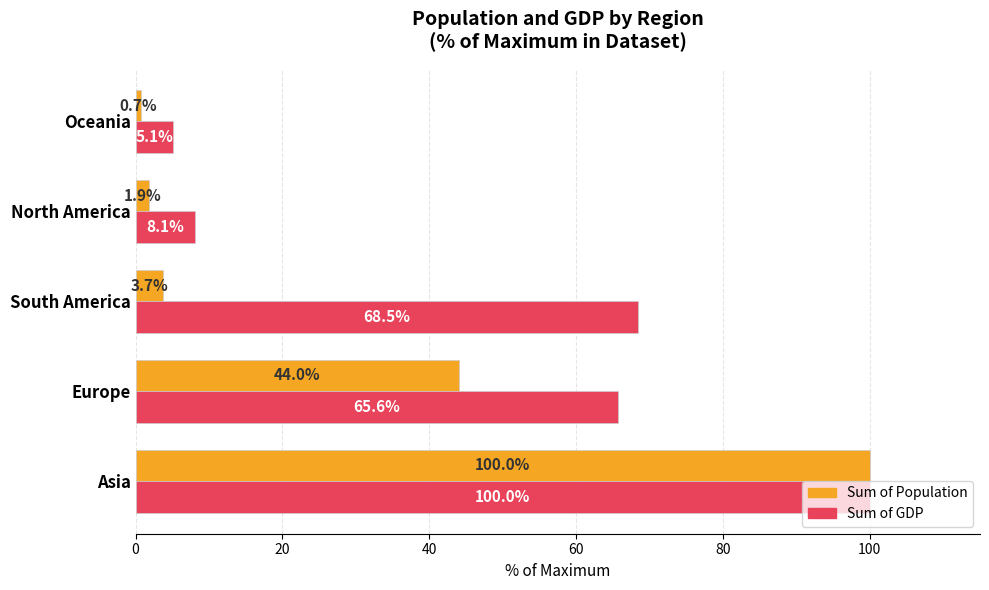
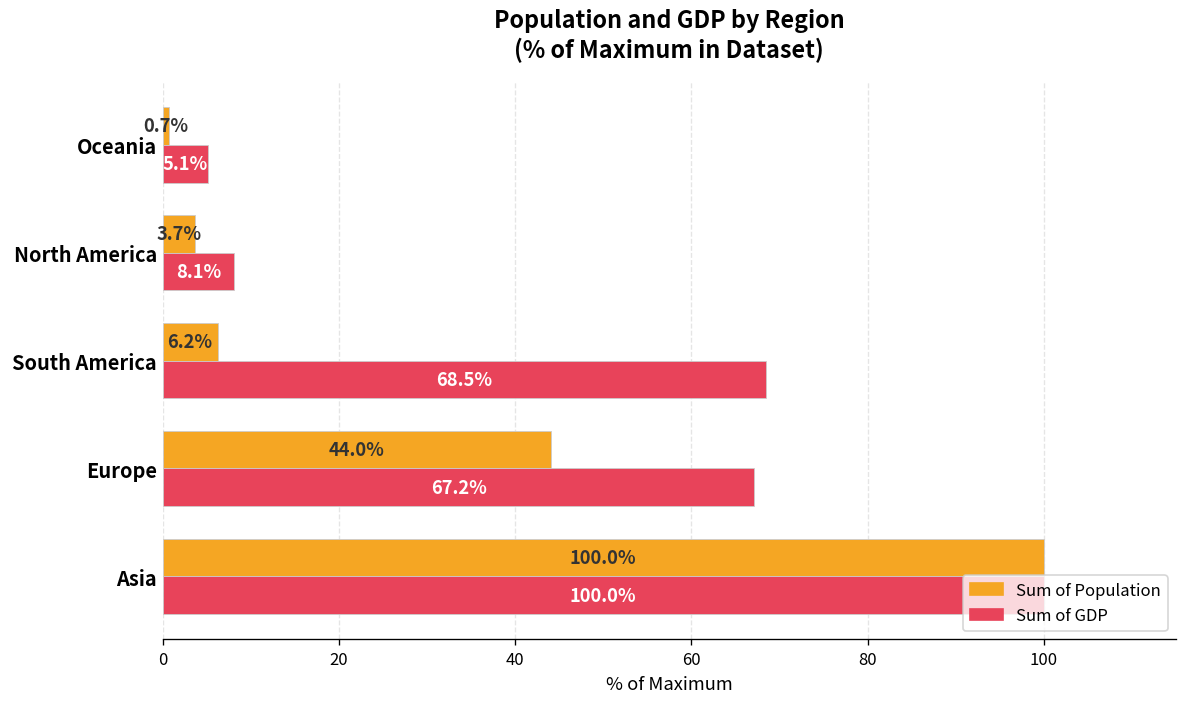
  {
    "Sum of Population": {
      "Oceania": "0.7%",
-     "North America": "1.9%",
-     "South America": "3.7%",
+     "North America": "3.7%",
+     "South America": "6.2%",
      "Europe": "44.0%",
      "Asia": "100.0%"
    },
    "Sum of GDP": {
      "Oceania": "5.1%",
      "North America": "8.1%",
      "South America": "68.5%",
-     "Europe": "65.6%"
+     "Europe": "67.2%"
    }
  }
